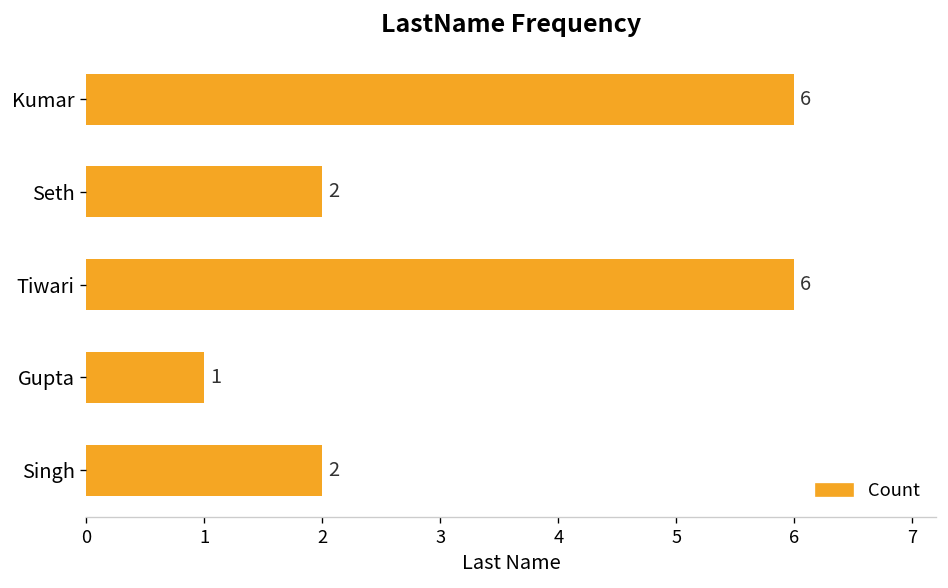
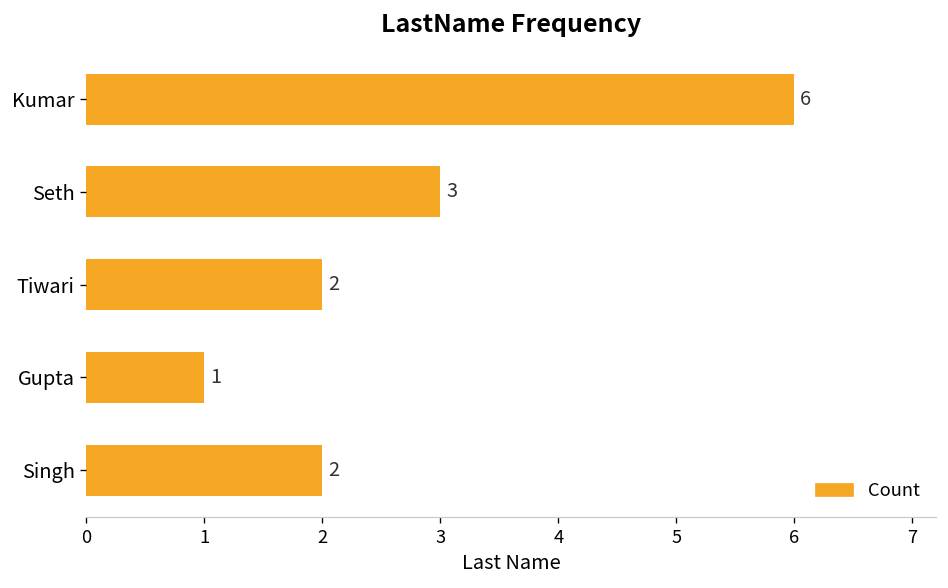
  {
    "Kumar": 6,
-   "Seth": 2,
-   "Tiwari": 6,
+   "Seth": 3,
+   "Tiwari": 2,
    "Gupta": 1,
    "Singh": 2
  }
